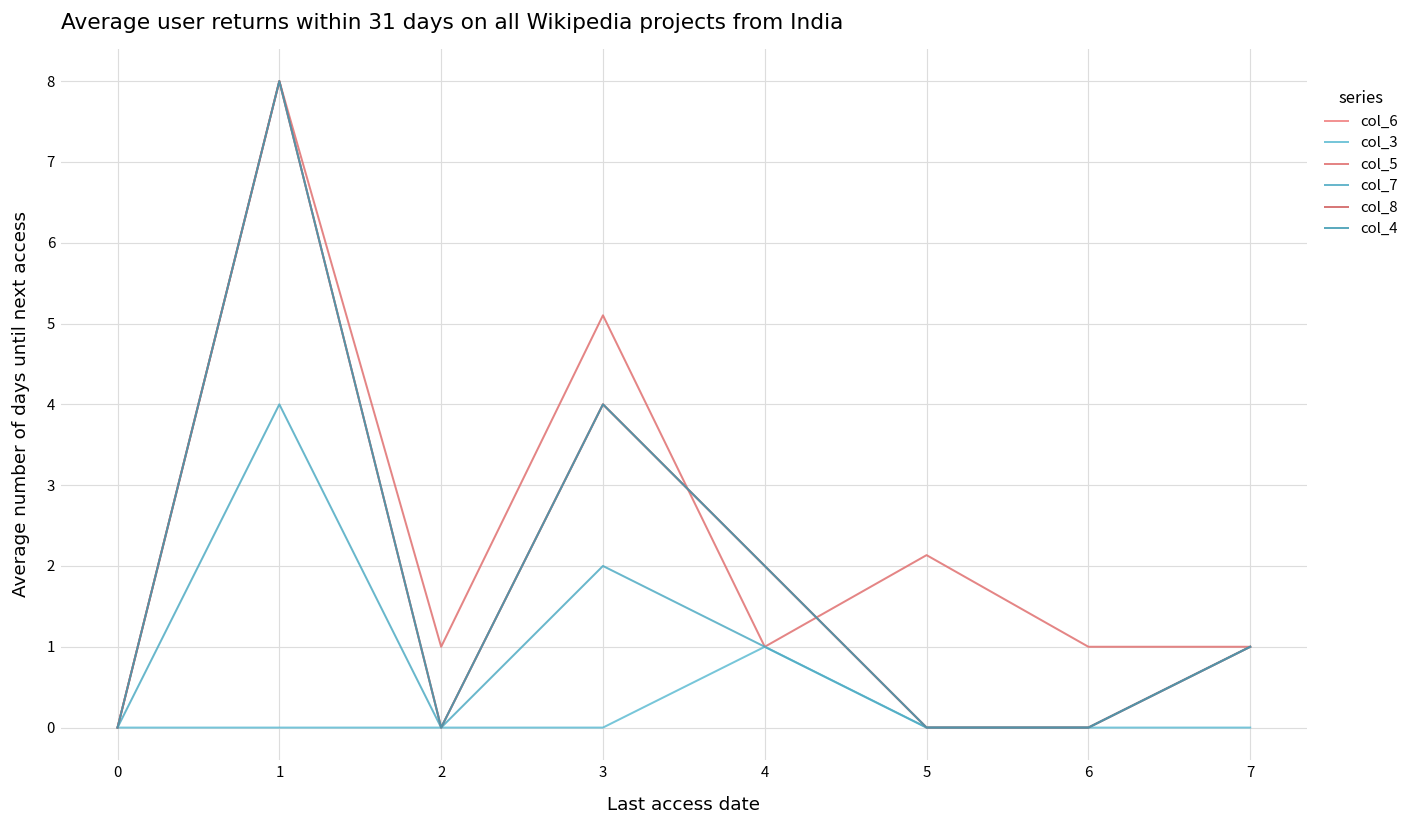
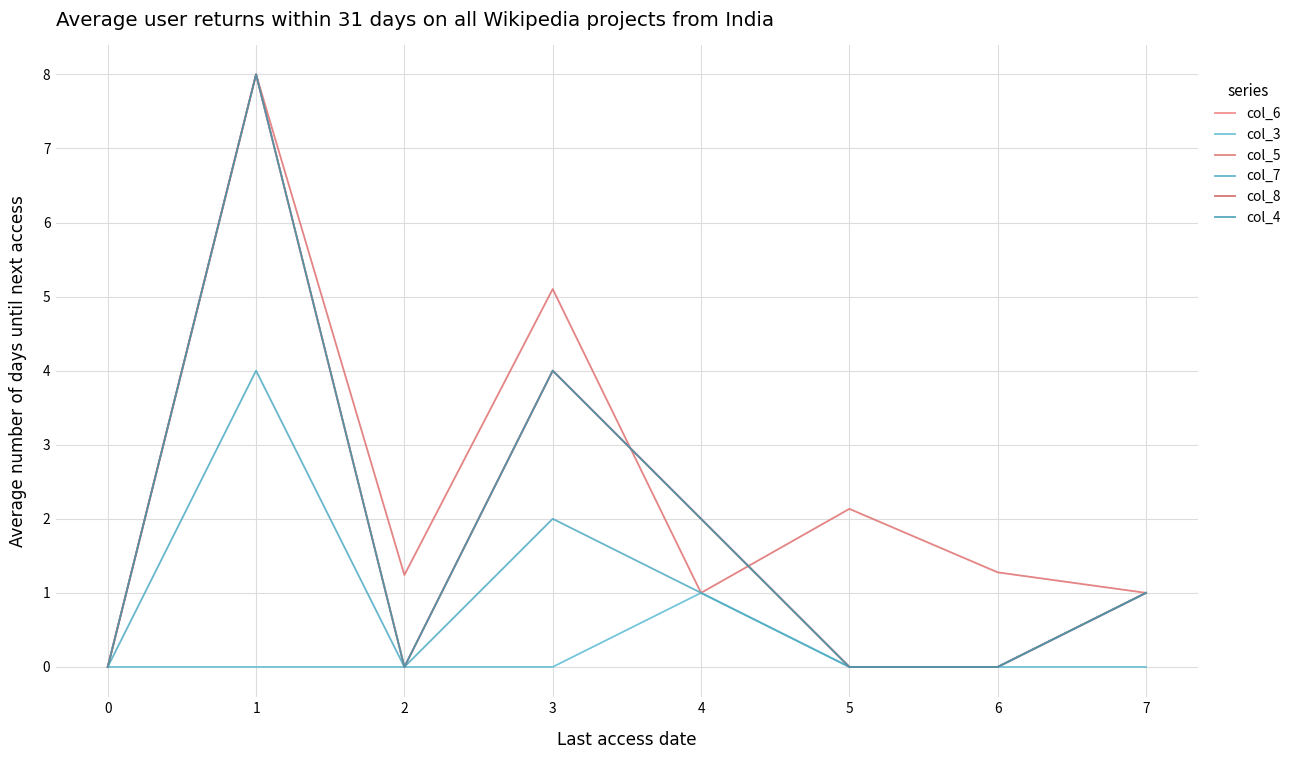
  {
    "col_5": {
-     "2": 1.0,
+     "2": 1.2,
      "3": 5.1,
      "5": 2.1,
-     "6": 1.0
+     "6": 1.3
    }
  }
